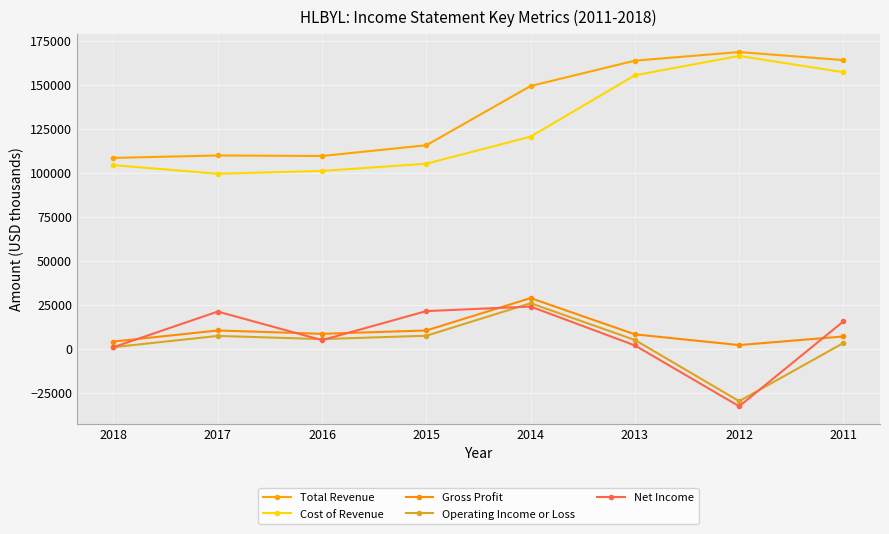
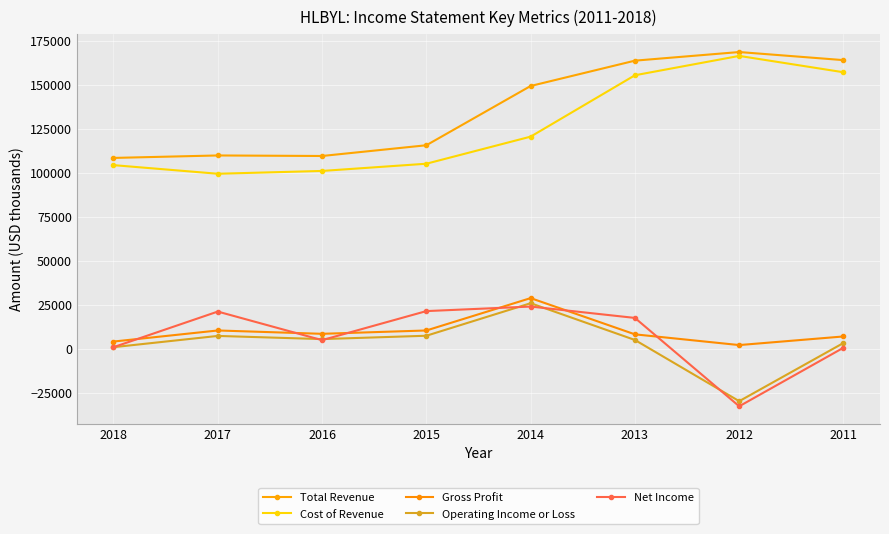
  {
    "Net Income": {
      "2017": 21000,
      "2015": 21000,
      "2014": 24000,
-     "2013": 2000,
+     "2013": 18000,
      "2012": -33000,
-     "2011": 16000
+     "2011": 1000
    }
  }
